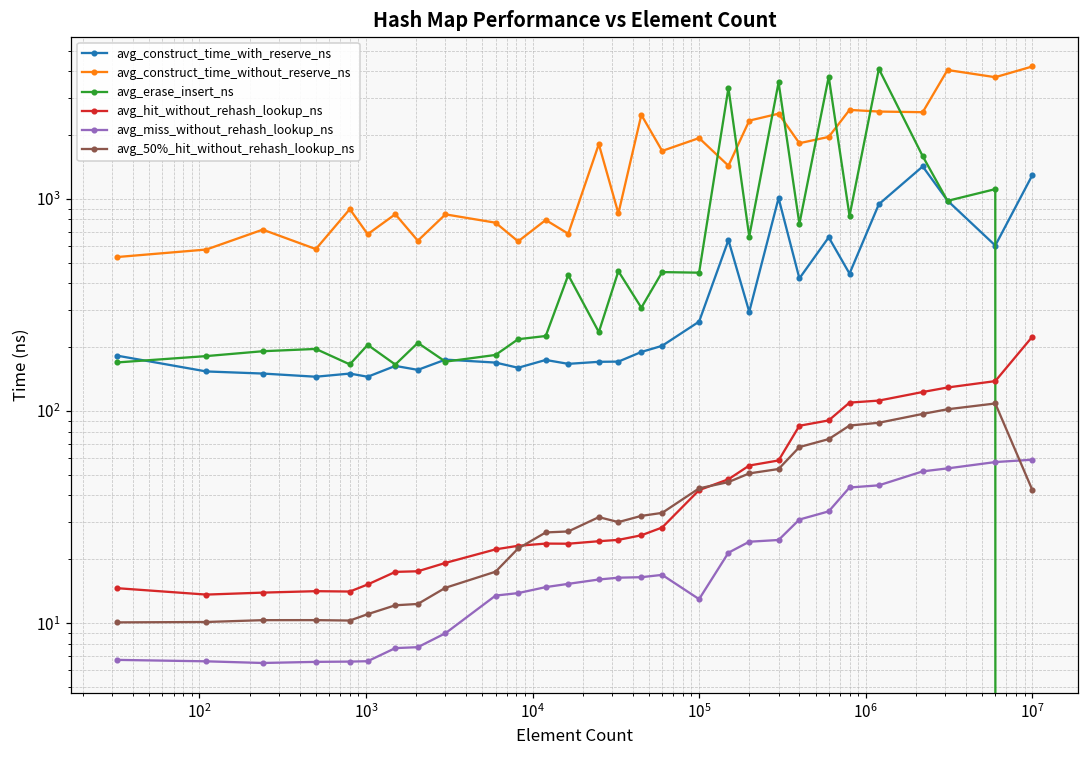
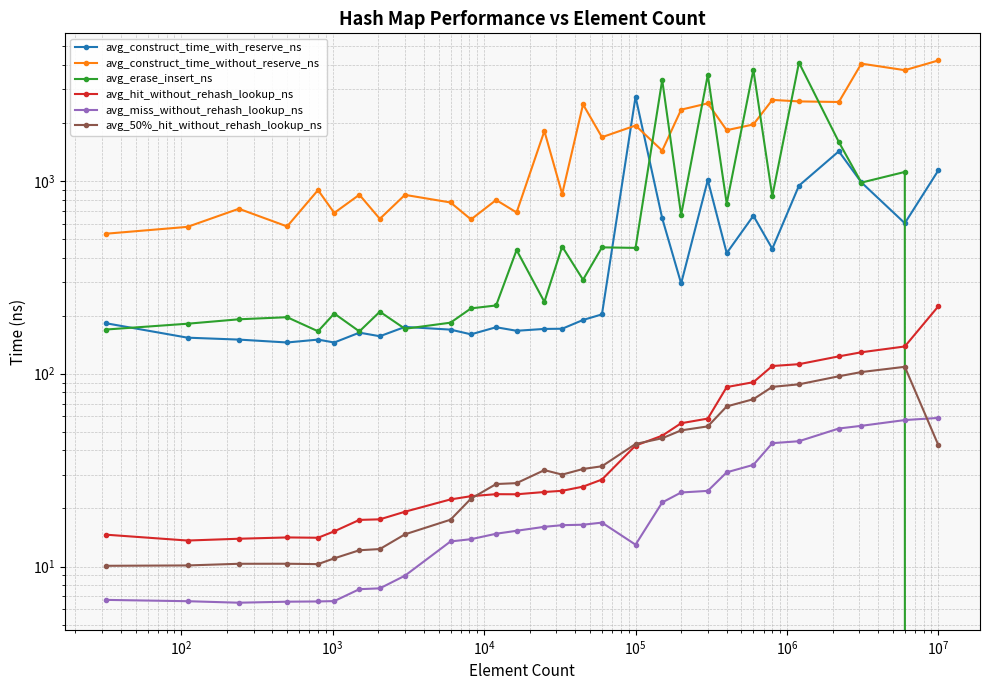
  {
    "avg_construct_time_with_reserve_ns": {
-     "10^5": 260,
-     "10^7": 1300
+     "10^5": 2700,
+     "10^7": 1100
    },
    "avg_construct_time_without_reserve_ns": {
      "10^5": 1900,
      "10^7": 4200
    },
    "avg_erase_insert_ns": {
      "10^5": 450
    },
    "avg_hit_without_rehash_lookup_ns": {
      "10^7": 220
    },
    "avg_miss_without_rehash_lookup_ns": {
      "10^5": 13,
      "10^7": 59
    },
    "avg_50%_hit_without_rehash_lookup_ns": {
      "10^7": 43
    }
  }
